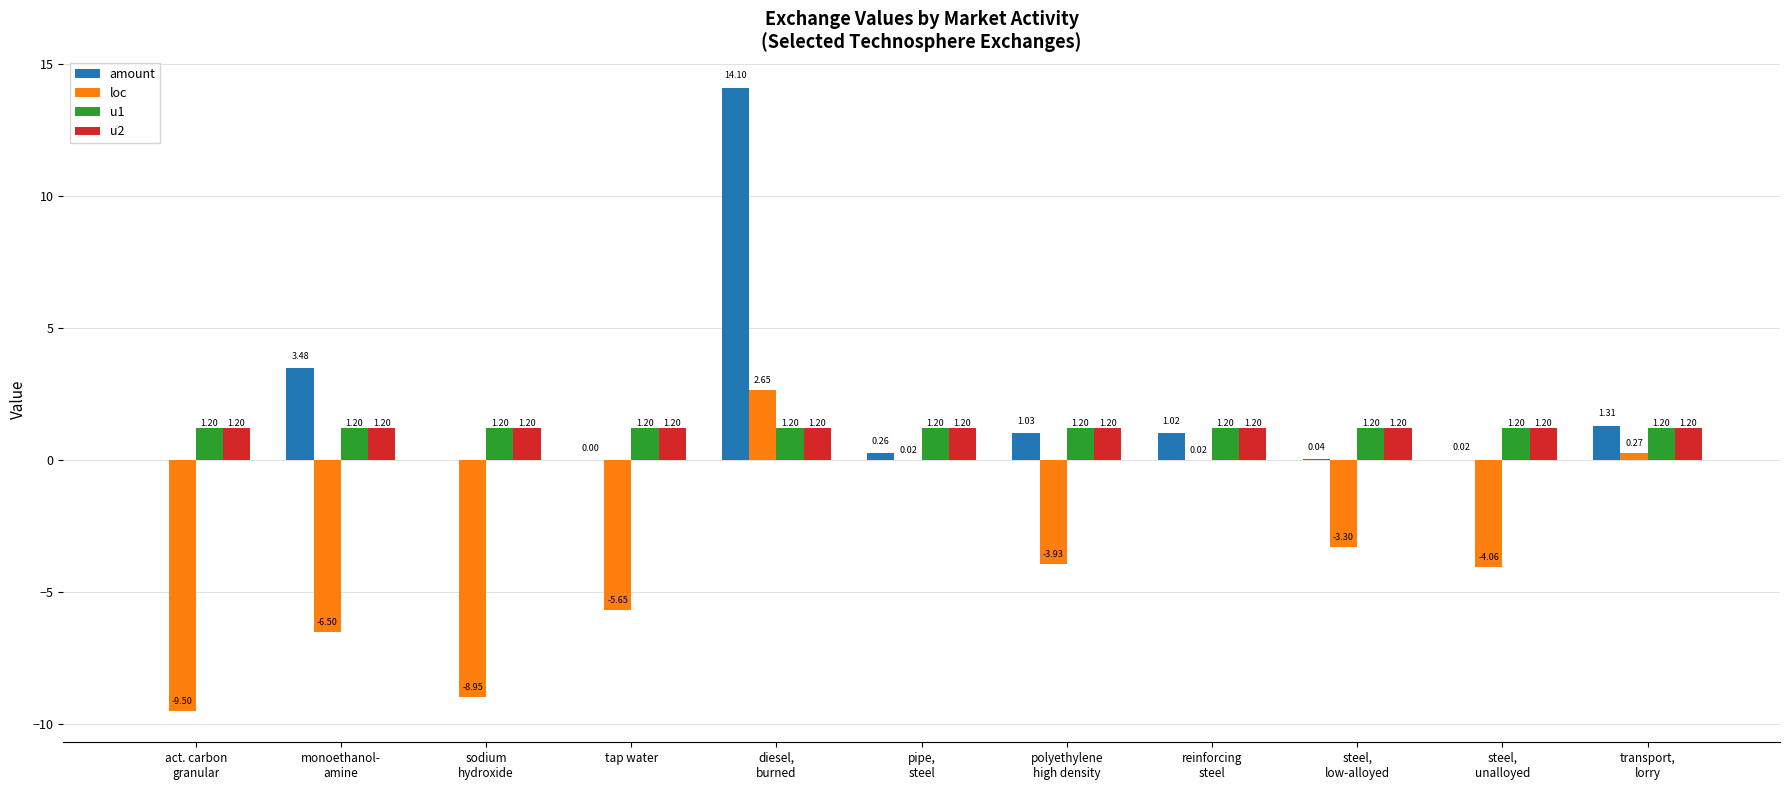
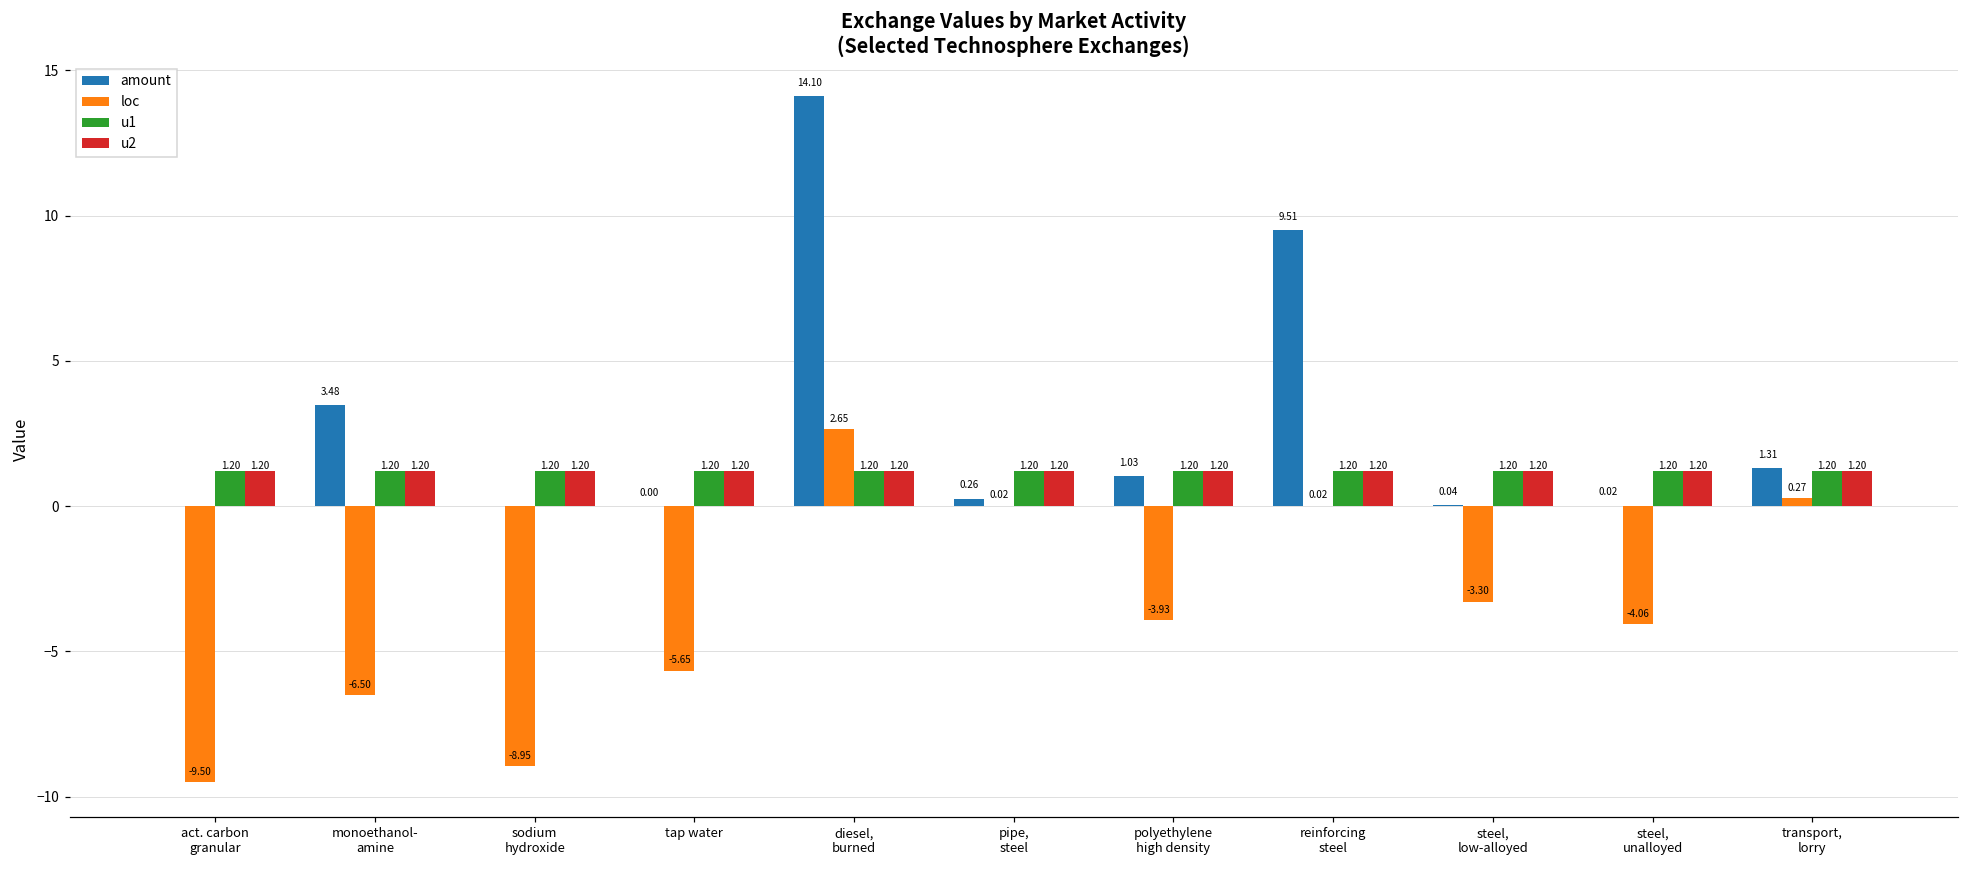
  {
    "amount": {
      "monoethanol- amine": 3.48,
      "tap water": 0.00,
      "diesel, burned": 14.10,
      "pipe, steel": 0.26,
      "polyethylene high density": 1.03,
-     "reinforcing steel": 1.02,
+     "reinforcing steel": 9.51,
      "steel, low-alloyed": 0.04,
      "steel, unalloyed": 0.02,
      "transport, lorry": 1.31
    },
    "loc": {
      "act. carbon granular": -9.50,
      "monoethanol- amine": -6.50,
      "sodium hydroxide": -8.95,
      "tap water": -5.65,
      "diesel, burned": 2.65,
      "pipe, steel": 0.02,
      "polyethylene high density": -3.93,
      "reinforcing steel": 0.02,
      "steel, low-alloyed": -3.30,
      "steel, unalloyed": -4.06,
      "transport, lorry": 0.27
    },
    "u1": {
      "act. carbon granular": 1.20,
      "monoethanol- amine": 1.20,
      "sodium hydroxide": 1.20,
      "tap water": 1.20,
      "diesel, burned": 1.20,
      "pipe, steel": 1.20,
      "polyethylene high density": 1.20,
      "reinforcing steel": 1.20,
      "steel, low-alloyed": 1.20,
      "steel, unalloyed": 1.20,
      "transport, lorry": 1.20
    },
    "u2": {
      "act. carbon granular": 1.20,
      "monoethanol- amine": 1.20,
      "sodium hydroxide": 1.20,
      "tap water": 1.20,
      "diesel, burned": 1.20,
      "pipe, steel": 1.20,
      "polyethylene high density": 1.20,
      "reinforcing steel": 1.20,
      "steel, low-alloyed": 1.20,
      "steel, unalloyed": 1.20,
      "transport, lorry": 1.20
    }
  }
